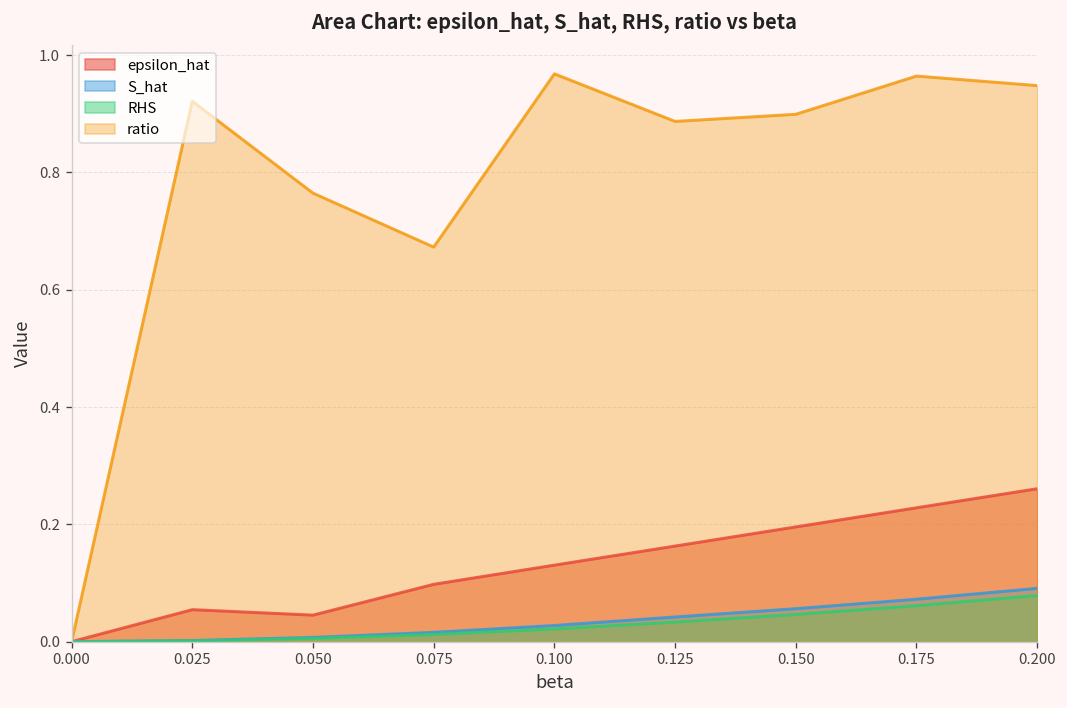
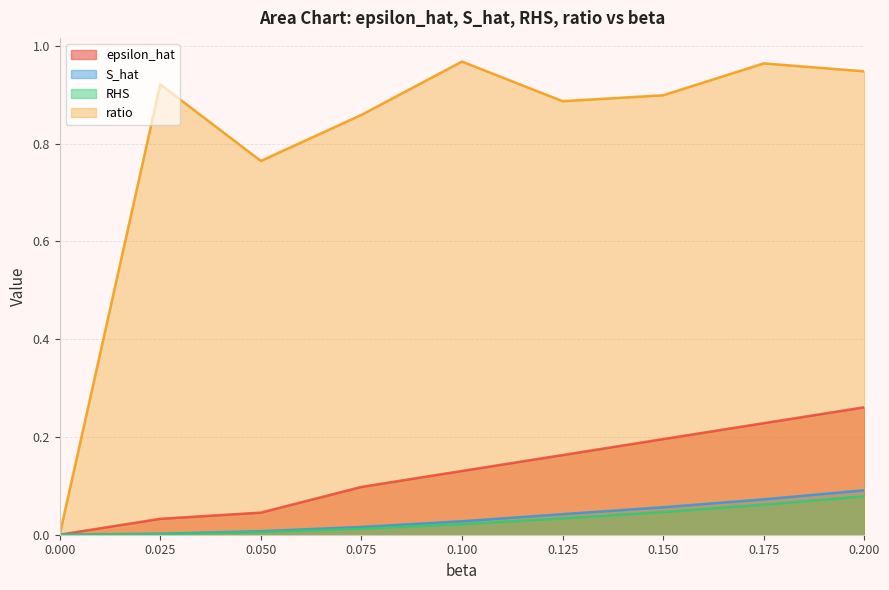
  {
    "epsilon_hat": {
-     "0.025": 0.05,
+     "0.025": 0.03,
      "0.050": 0.05,
      "0.075": 0.10,
      "0.100": 0.13,
      "0.125": 0.16,
      "0.150": 0.20,
      "0.175": 0.23,
      "0.200": 0.26
    },
    "S_hat": {
      "0.100": 0.03,
      "0.125": 0.04,
      "0.150": 0.06,
      "0.175": 0.07,
      "0.200": 0.09
    },
    "RHS": {
      "0.100": 0.02,
      "0.125": 0.03,
      "0.150": 0.05,
      "0.175": 0.06,
      "0.200": 0.08
    },
    "ratio": {
      "0.050": 0.76,
-     "0.075": 0.67,
+     "0.075": 0.86,
      "0.100": 0.97,
      "0.125": 0.89,
      "0.150": 0.90,
      "0.175": 0.96,
      "0.200": 0.95
    }
  }
